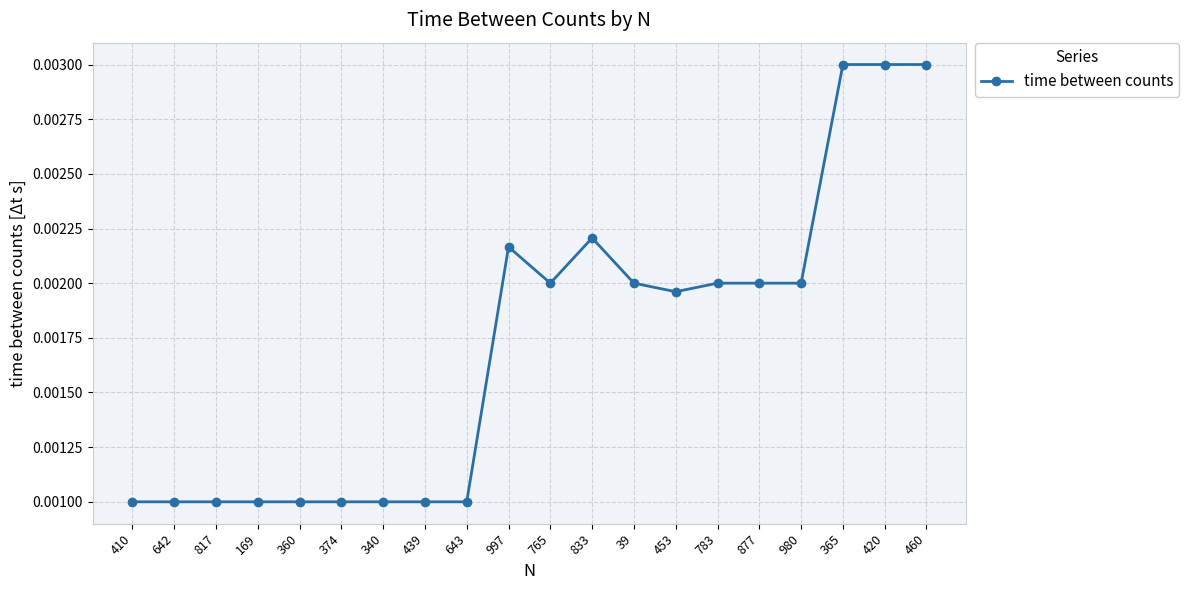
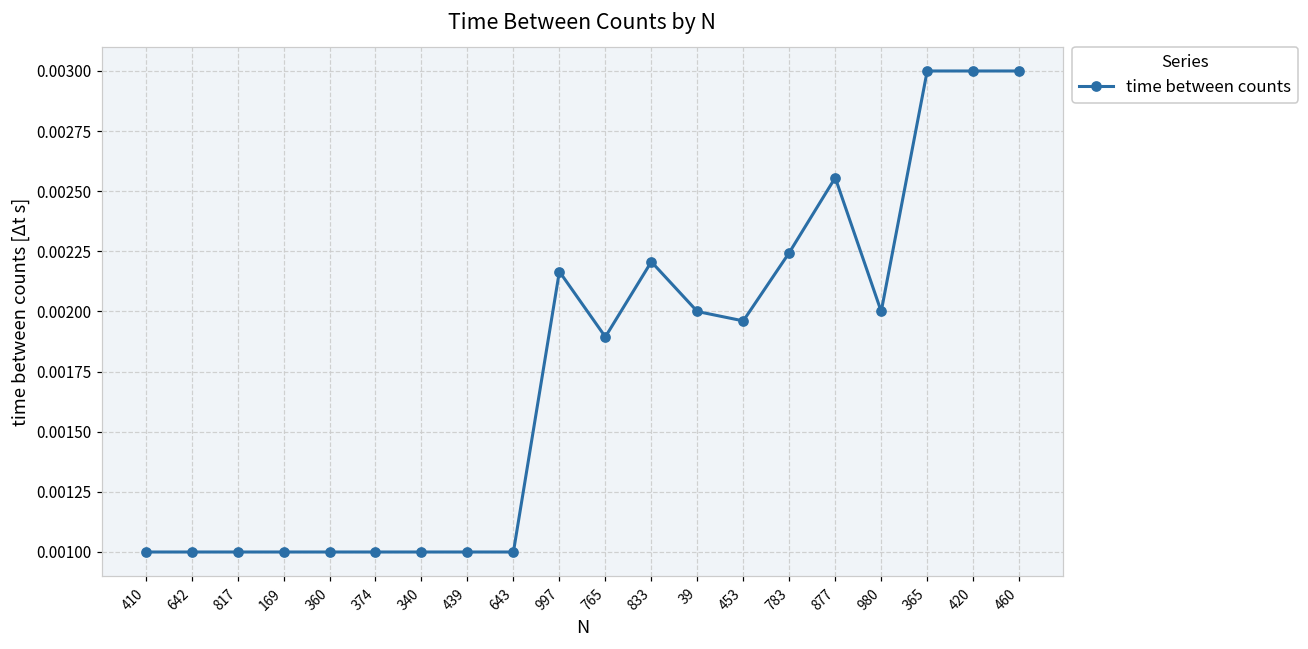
  {
    "410": 0.00100,
    "642": 0.00100,
    "817": 0.00100,
    "169": 0.00100,
    "360": 0.00100,
    "374": 0.00100,
    "340": 0.00100,
    "439": 0.00100,
    "643": 0.00100,
    "997": 0.00217,
-   "765": 0.00200,
+   "765": 0.00189,
    "833": 0.00221,
    "39": 0.00200,
    "453": 0.00196,
-   "783": 0.00200,
-   "877": 0.00200,
+   "783": 0.00224,
+   "877": 0.00256,
    "980": 0.00200,
    "365": 0.00300,
    "420": 0.00300,
    "460": 0.00300
  }
